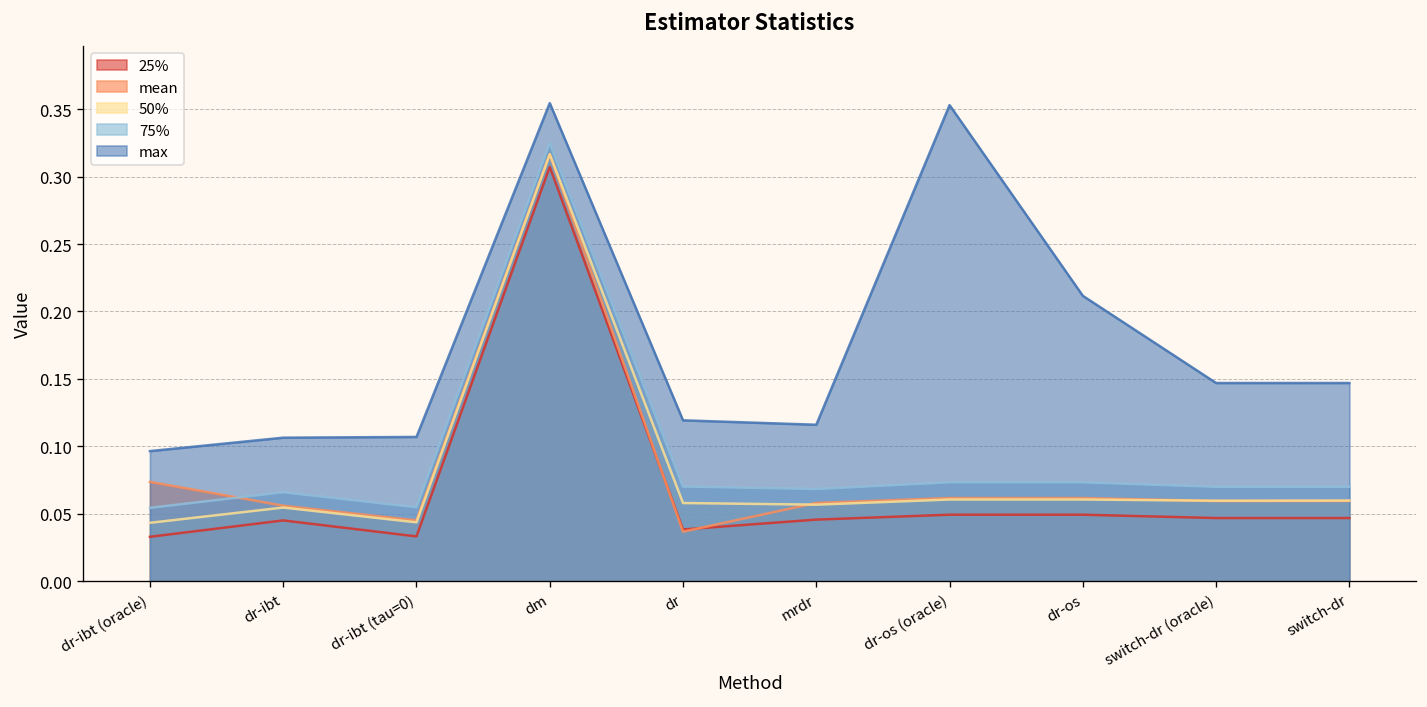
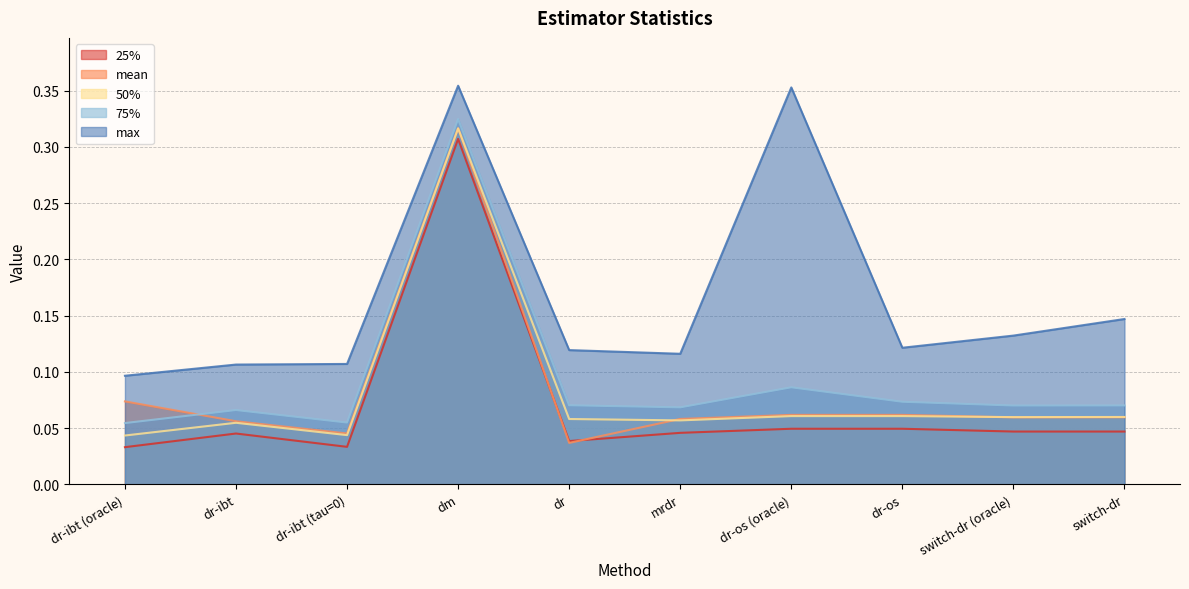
  {
    "25%": {
      "dr-ibt (oracle)": 0.033,
      "dr-ibt": 0.045,
      "dr-ibt (tau=0)": 0.033,
      "dm": 0.307,
      "mrdr": 0.046,
      "dr-os (oracle)": 0.049,
      "dr-os": 0.049,
      "switch-dr (oracle)": 0.047,
      "switch-dr": 0.047
    },
    "mean": {
      "dr-ibt (oracle)": 0.074
    },
    "50%": {
      "dr-ibt (oracle)": 0.043,
      "dr": 0.058
    },
    "75%": {
      "dr-ibt (oracle)": 0.054,
      "dr-ibt": 0.066,
      "dr-ibt (tau=0)": 0.055,
      "dm": 0.325,
      "dr": 0.070,
      "mrdr": 0.068,
-     "dr-os (oracle)": 0.073,
+     "dr-os (oracle)": 0.086,
      "dr-os": 0.073,
      "switch-dr (oracle)": 0.070,
      "switch-dr": 0.070
    },
    "max": {
      "dr-ibt (oracle)": 0.097,
      "dr-ibt": 0.106,
      "dr-ibt (tau=0)": 0.107,
      "dm": 0.354,
      "dr": 0.119,
      "mrdr": 0.116,
      "dr-os (oracle)": 0.353,
-     "dr-os": 0.212,
-     "switch-dr (oracle)": 0.147,
+     "dr-os": 0.121,
+     "switch-dr (oracle)": 0.132,
      "switch-dr": 0.147
    }
  }
